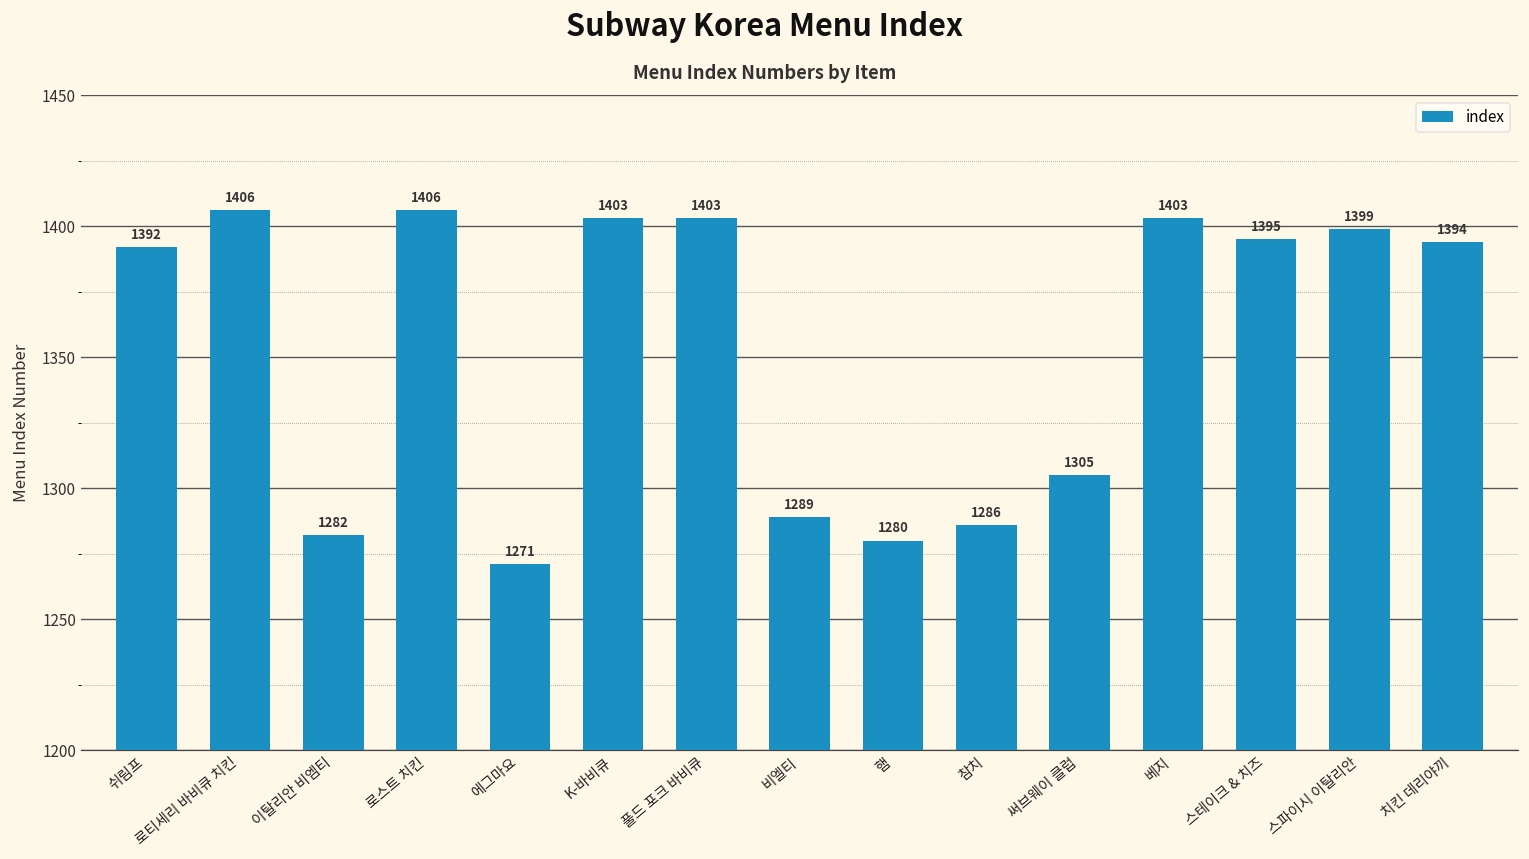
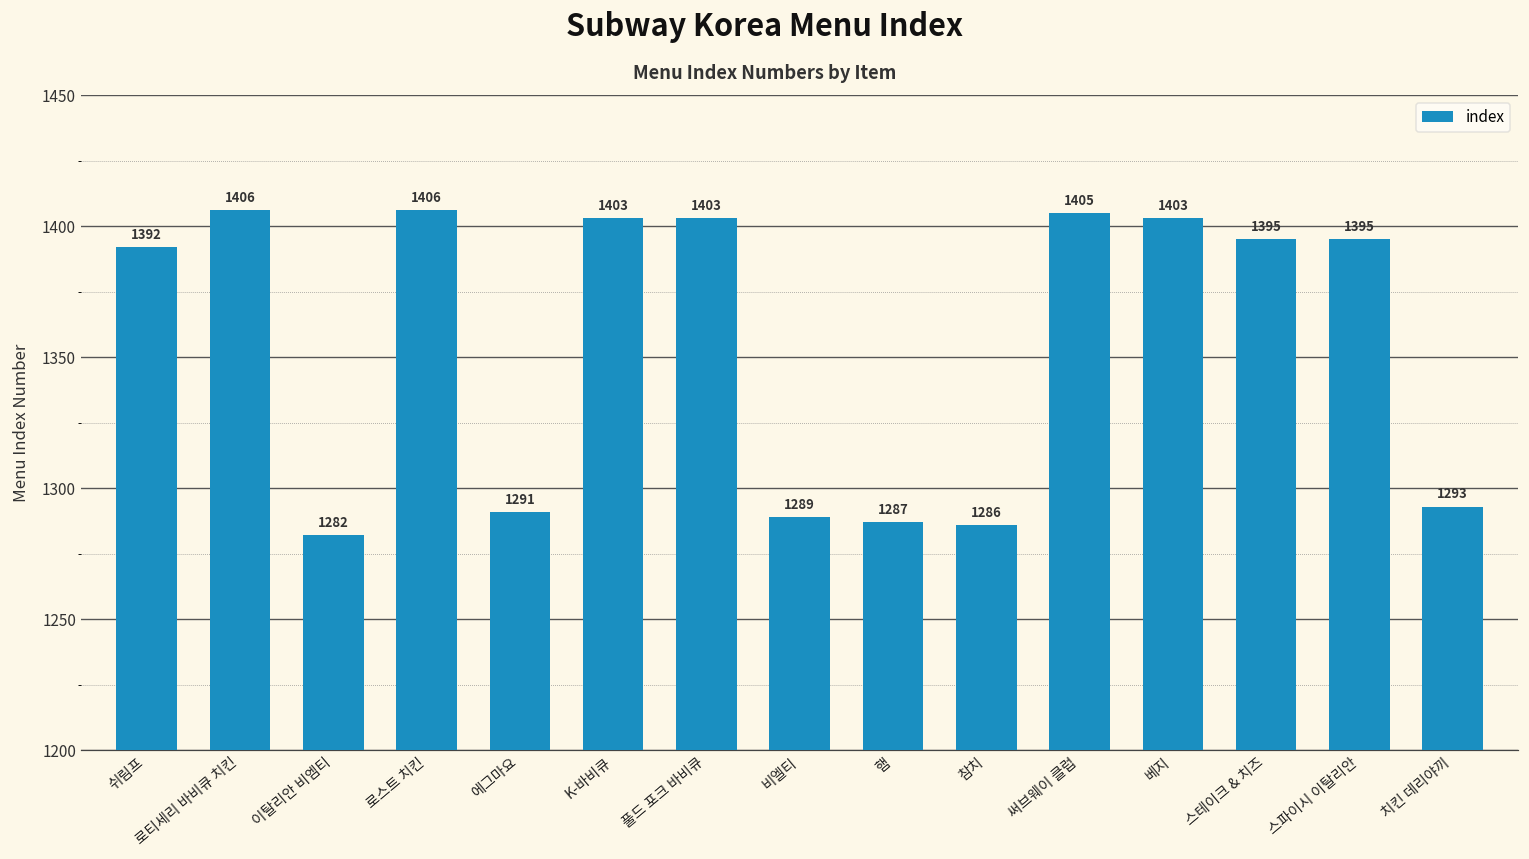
  {
    "쉬림프": 1392,
    "로티세리 바비큐 치킨": 1406,
    "이탈리안 비엠티": 1282,
    "로스트 치킨": 1406,
-   "에그마요": 1271,
+   "에그마요": 1291,
    "K-바비큐": 1403,
    "풀드 포크 바비큐": 1403,
    "비엘티": 1289,
-   "햄": 1280,
+   "햄": 1287,
    "참치": 1286,
-   "써브웨이 클럽": 1305,
+   "써브웨이 클럽": 1405,
    "베지": 1403,
    "스테이크 & 치즈": 1395,
-   "스파이시 이탈리안": 1399,
-   "치킨 데리야끼": 1394
+   "스파이시 이탈리안": 1395,
+   "치킨 데리야끼": 1293
  }
